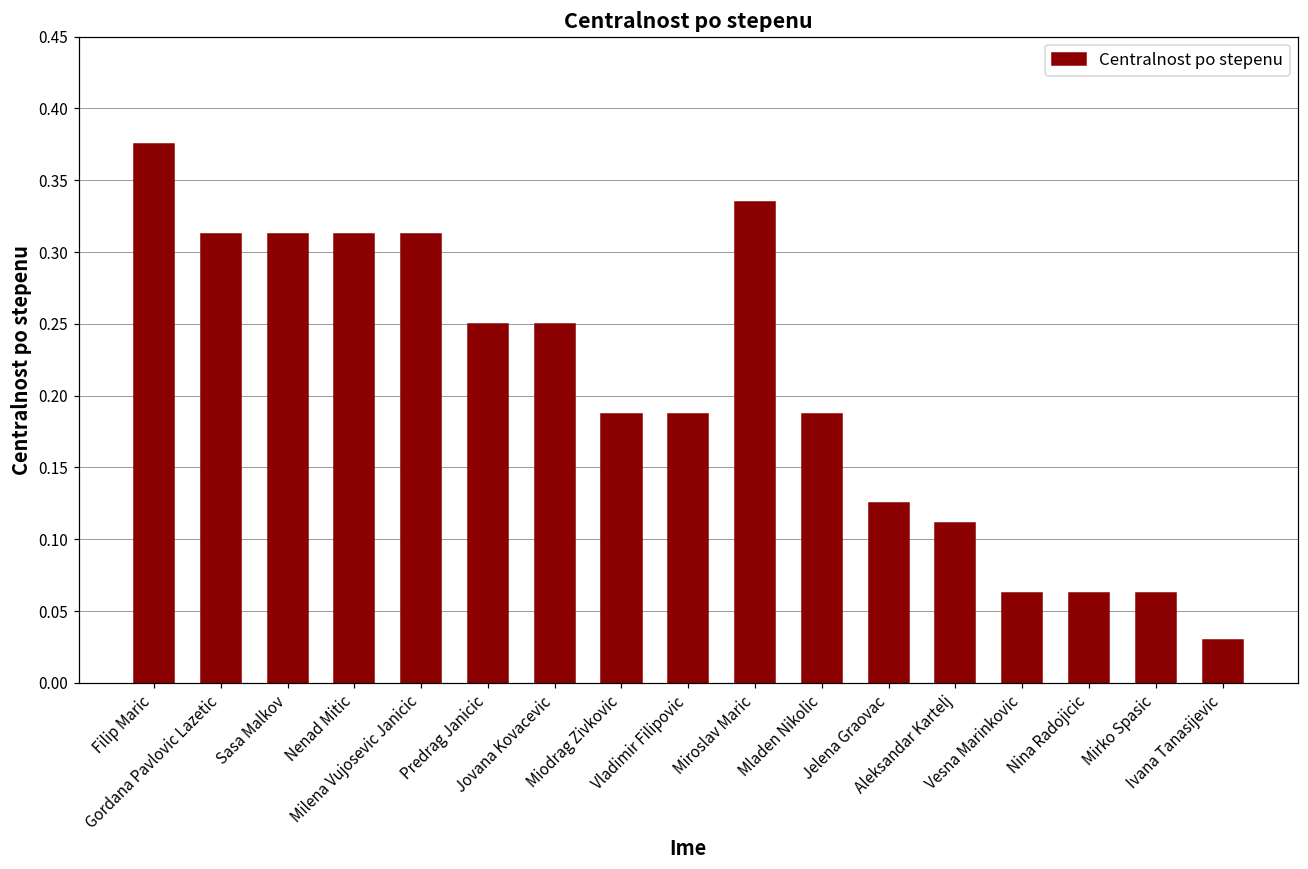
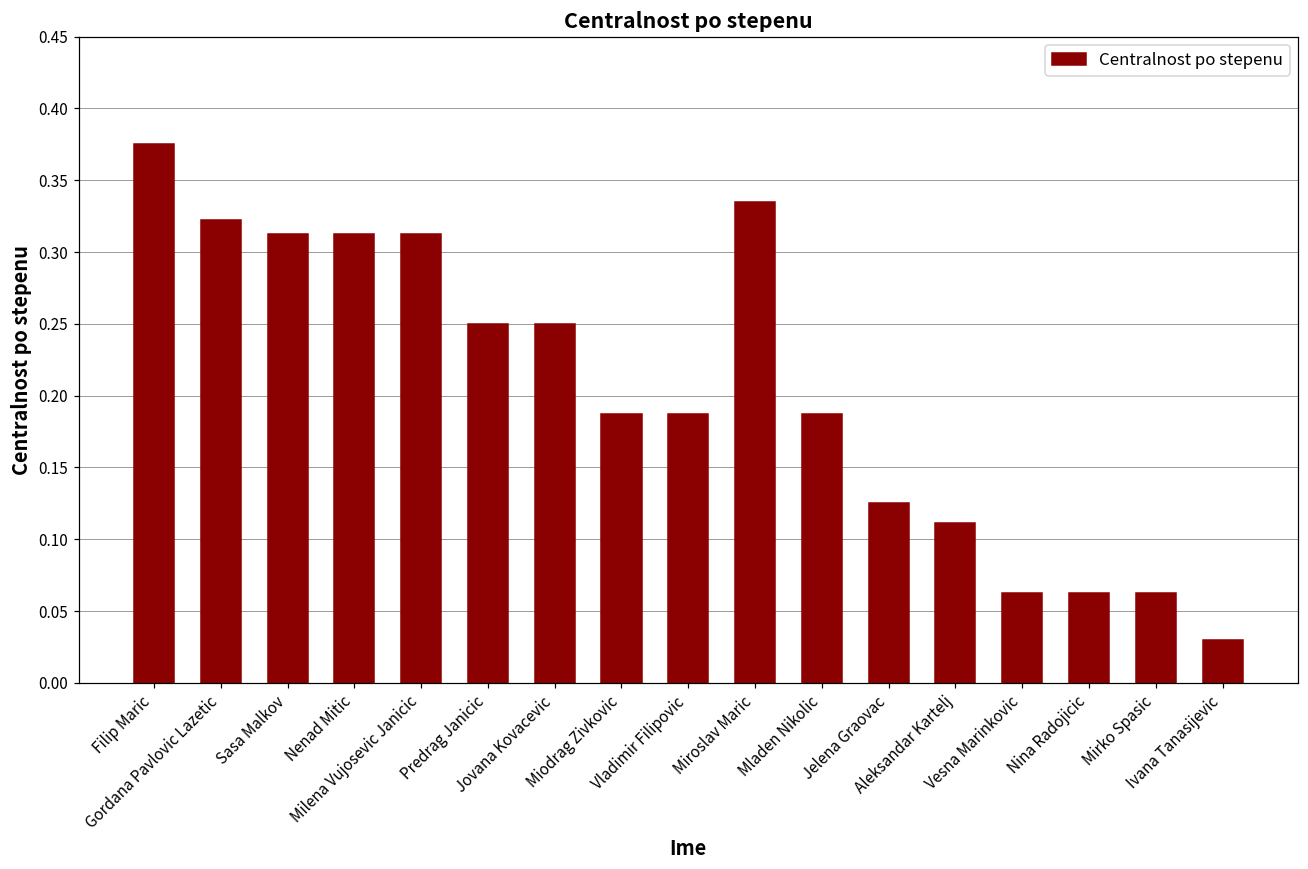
  {
    "Filip Maric": 0.375,
-   "Gordana Pavlovic Lazetic": 0.313,
+   "Gordana Pavlovic Lazetic": 0.322,
    "Sasa Malkov": 0.313,
    "Nenad Mitic": 0.313,
    "Milena Vujosevic Janicic": 0.313,
    "Predrag Janicic": 0.250,
    "Jovana Kovacevic": 0.250,
    "Miodrag Zivkovic": 0.188,
    "Vladimir Filipovic": 0.188,
    "Miroslav Maric": 0.335,
    "Mladen Nikolic": 0.188,
    "Jelena Graovac": 0.125,
    "Aleksandar Kartelj": 0.111,
    "Vesna Marinkovic": 0.063,
    "Nina Radojicic": 0.063,
    "Mirko Spasic": 0.063,
    "Ivana Tanasijevic": 0.030
  }
